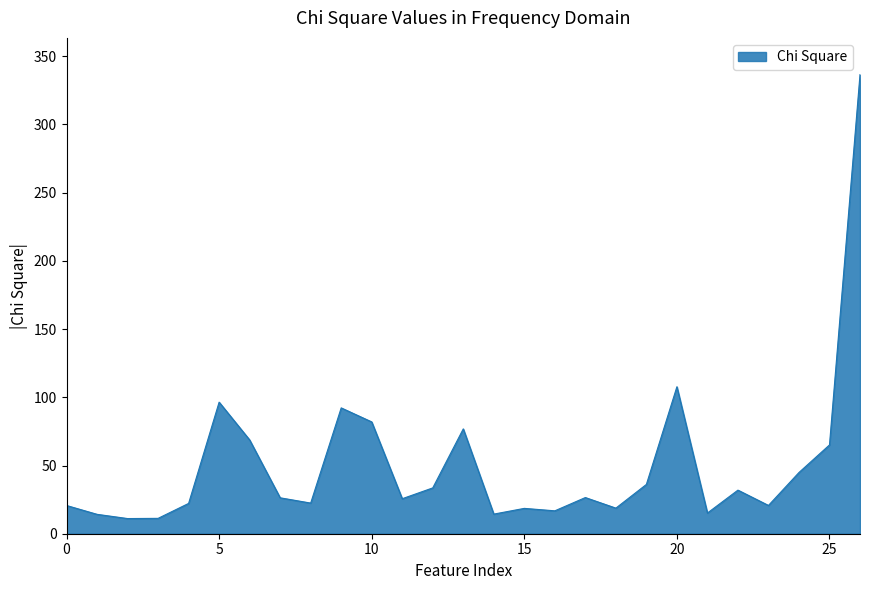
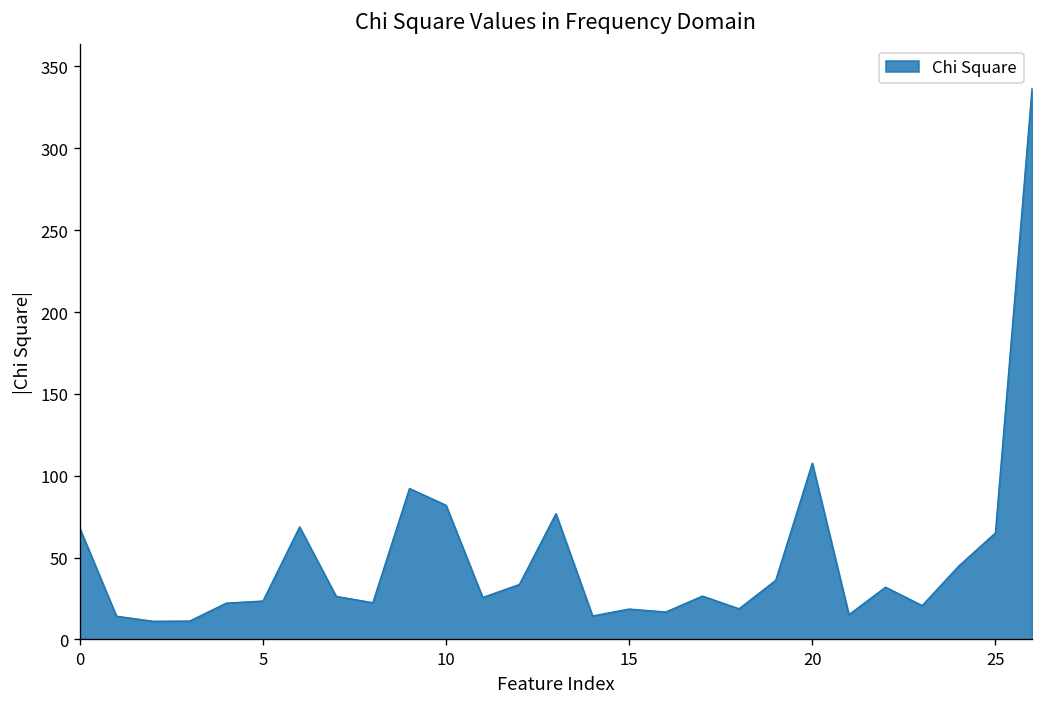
  {
-   "0": 21,
-   "5": 96,
+   "0": 68,
+   "5": 23,
    "10": 82,
    "15": 19,
    "20": 108,
    "25": 65
  }
